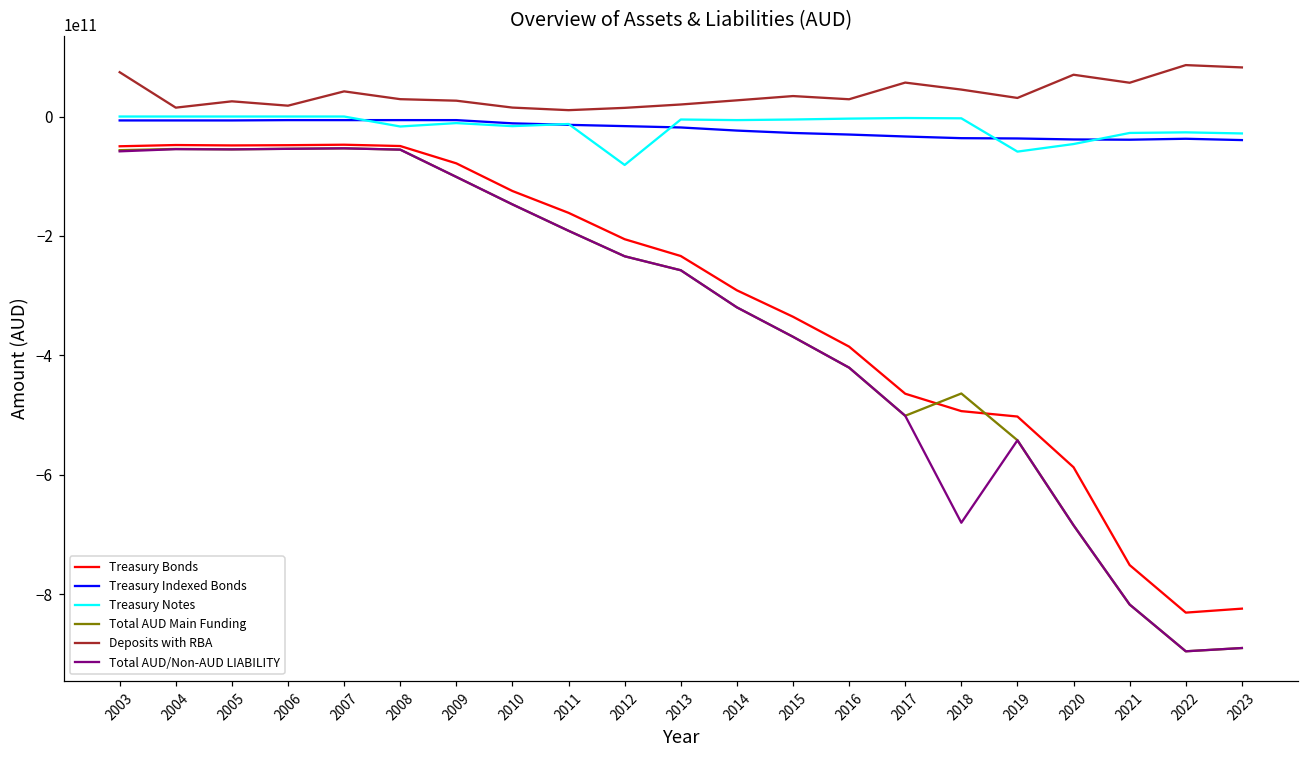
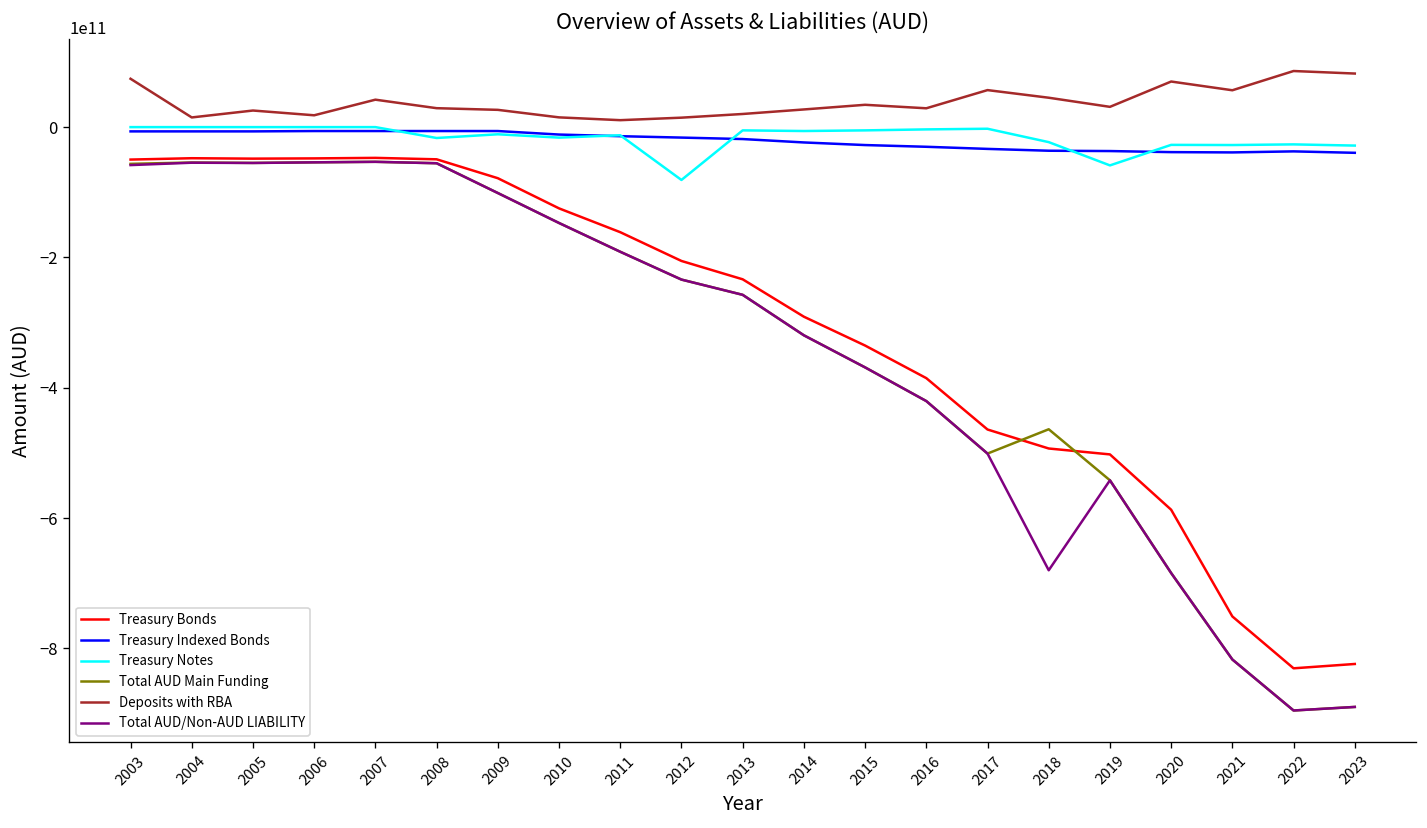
  {
    "Treasury Bonds": {
      "2003": -50000000000,
      "2004": -50000000000,
      "2005": -50000000000,
      "2006": -50000000000,
      "2007": -50000000000,
      "2008": -50000000000,
      "2009": -80000000000,
      "2010": -120000000000,
      "2011": -160000000000,
      "2012": -210000000000,
      "2013": -230000000000,
      "2014": -290000000000,
      "2015": -340000000000,
      "2016": -390000000000,
      "2017": -460000000000,
      "2018": -490000000000,
      "2019": -500000000000,
      "2020": -590000000000,
      "2021": -750000000000,
      "2022": -830000000000,
      "2023": -820000000000
    },
    "Treasury Indexed Bonds": {
      "2003": -10000000000,
      "2004": -10000000000,
      "2005": -10000000000,
      "2006": -10000000000,
      "2007": -10000000000,
      "2008": -10000000000,
      "2009": -10000000000,
      "2010": -10000000000,
      "2012": -20000000000,
      "2013": -20000000000,
      "2014": -20000000000,
      "2015": -30000000000,
      "2016": -30000000000,
      "2017": -30000000000,
      "2018": -40000000000,
      "2019": -40000000000,
      "2020": -40000000000,
      "2021": -40000000000,
      "2022": -40000000000,
      "2023": -40000000000
    },
    "Treasury Notes": {
      "2003": 0,
      "2004": 0,
      "2005": 0,
      "2006": 0,
      "2007": 0,
      "2008": -20000000000,
      "2009": -10000000000,
      "2010": -20000000000,
      "2012": -80000000000,
      "2013": -10000000000,
      "2014": -10000000000,
      "2015": -10000000000,
      "2016": 0,
      "2017": 0,
-     "2018": 0,
+     "2018": -20000000000,
      "2019": -60000000000,
-     "2020": -50000000000,
+     "2020": -30000000000,
      "2021": -30000000000,
      "2022": -30000000000,
      "2023": -30000000000
    },
    "Total AUD Main Funding": {
      "2018": -460000000000
    },
    "Deposits with RBA": {
      "2003": 70000000000,
      "2004": 10000000000,
      "2005": 30000000000,
      "2006": 20000000000,
      "2007": 40000000000,
      "2008": 30000000000,
      "2009": 30000000000,
      "2010": 10000000000,
      "2011": 10000000000,
      "2012": 10000000000,
      "2013": 20000000000,
      "2014": 30000000000,
      "2015": 30000000000,
      "2016": 30000000000,
      "2017": 60000000000,
      "2018": 50000000000,
      "2019": 30000000000,
      "2020": 70000000000,
      "2021": 60000000000,
      "2022": 90000000000,
      "2023": 80000000000
    },
    "Total AUD/Non-AUD LIABILITY": {
      "2018": -680000000000
    }
  }
